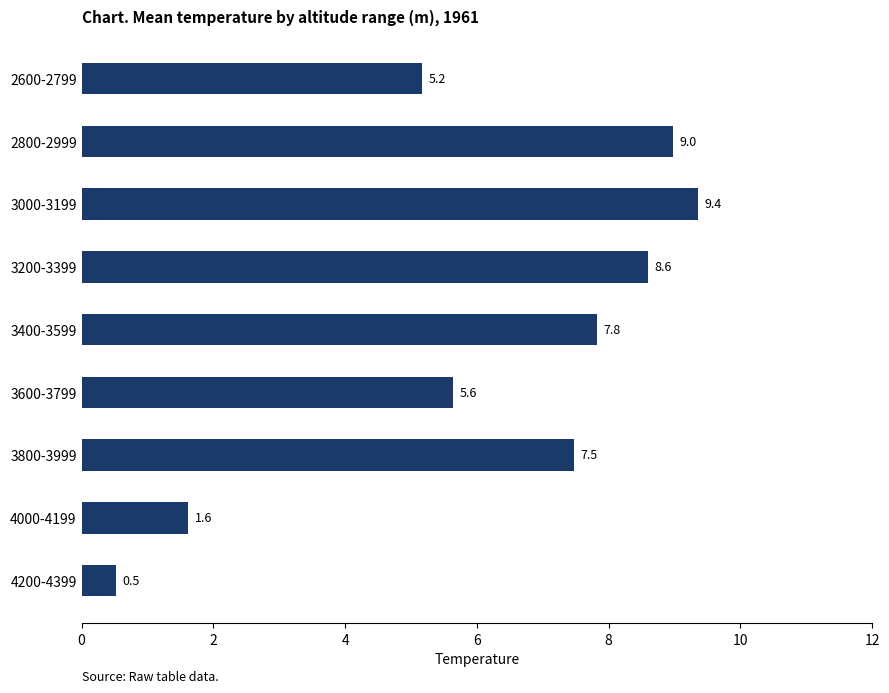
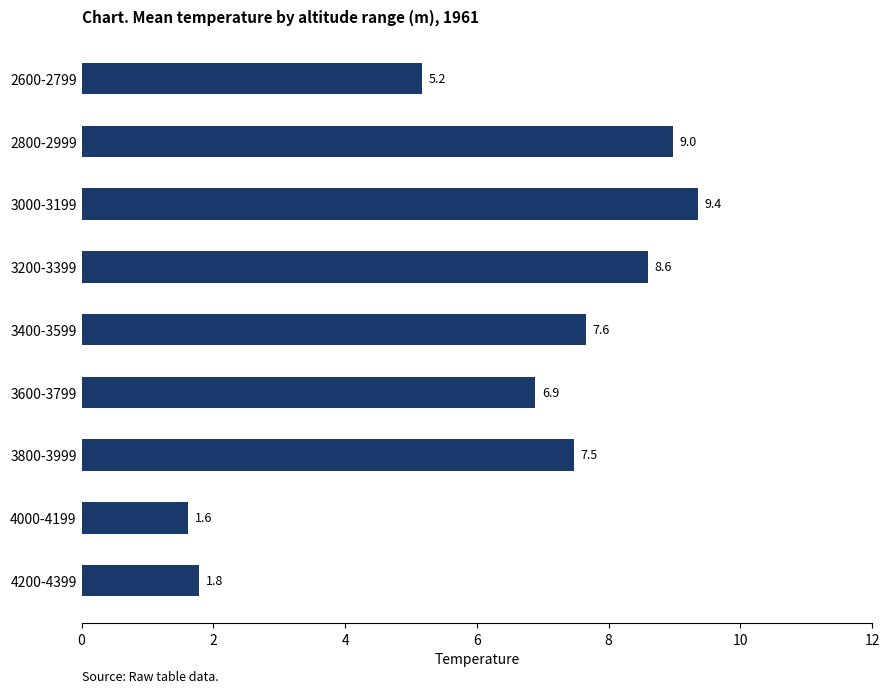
  {
    "2600-2799": 5.2,
    "2800-2999": 9.0,
    "3000-3199": 9.4,
    "3200-3399": 8.6,
-   "3400-3599": 7.8,
-   "3600-3799": 5.6,
+   "3400-3599": 7.6,
+   "3600-3799": 6.9,
    "3800-3999": 7.5,
    "4000-4199": 1.6,
-   "4200-4399": 0.5
+   "4200-4399": 1.8
  }
